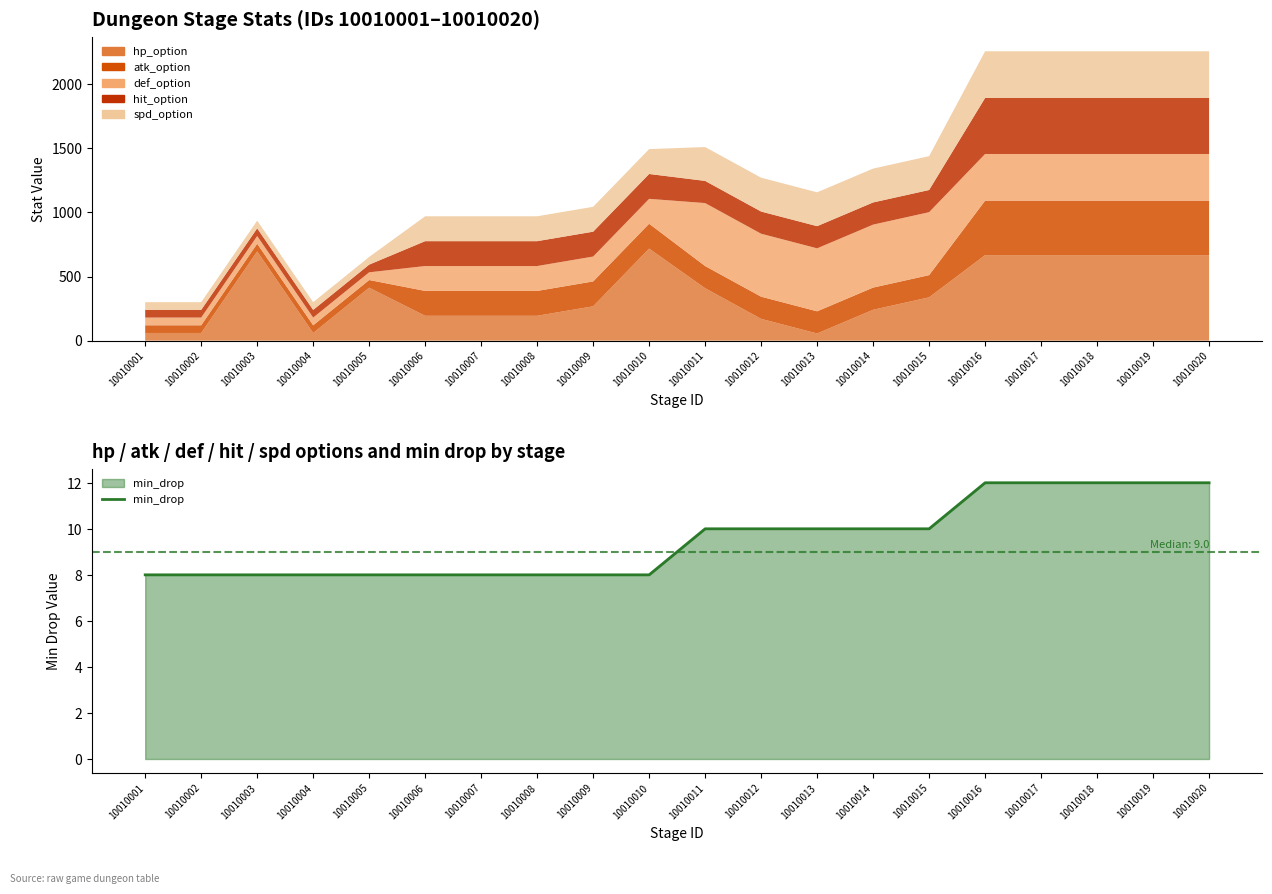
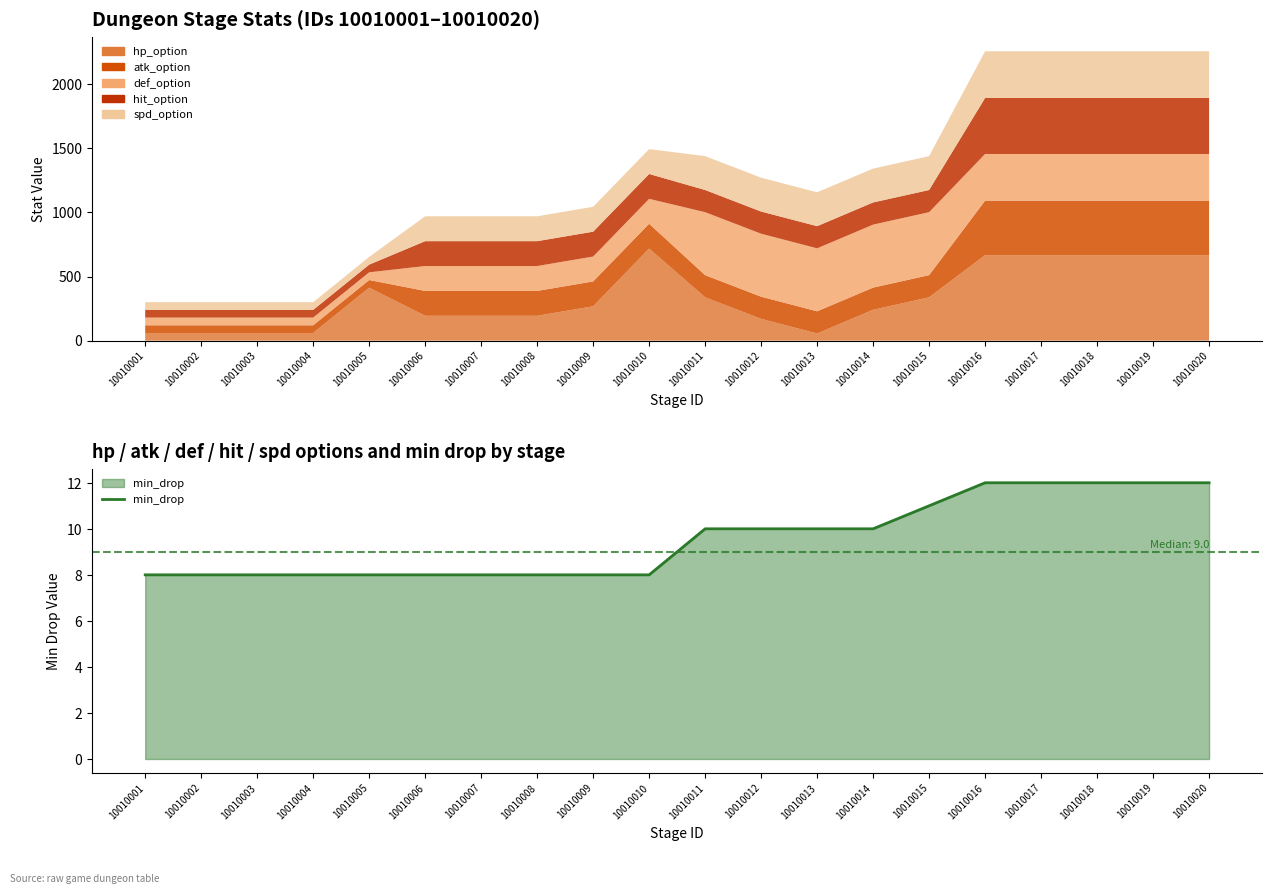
  {
    "Dungeon Stage Stats (IDs 10010001–10010020)": {
      "hp_option": {
        "10010001": 60,
        "10010002": 60,
-       "10010003": 700,
+       "10010003": 60,
        "10010004": 60,
        "10010005": 410,
        "10010006": 190,
        "10010007": 190,
        "10010008": 190,
        "10010009": 270,
        "10010010": 720,
-       "10010011": 410,
+       "10010011": 340,
        "10010012": 170,
        "10010013": 60,
        "10010014": 240,
        "10010015": 340,
        "10010016": 670,
        "10010017": 670,
        "10010018": 670,
        "10010019": 670,
        "10010020": 670
      }
    },
    "hp / atk / def / hit / spd options and min drop by stage": {
      "10010001": 8,
      "10010002": 8,
      "10010003": 8,
      "10010004": 8,
      "10010005": 8,
      "10010006": 8,
      "10010007": 8,
      "10010008": 8,
      "10010009": 8,
      "10010010": 8,
      "10010011": 10,
      "10010012": 10,
      "10010013": 10,
      "10010014": 10,
-     "10010015": 10,
+     "10010015": 11,
      "10010016": 12,
      "10010017": 12,
      "10010018": 12,
      "10010019": 12,
      "10010020": 12
    }
  }
